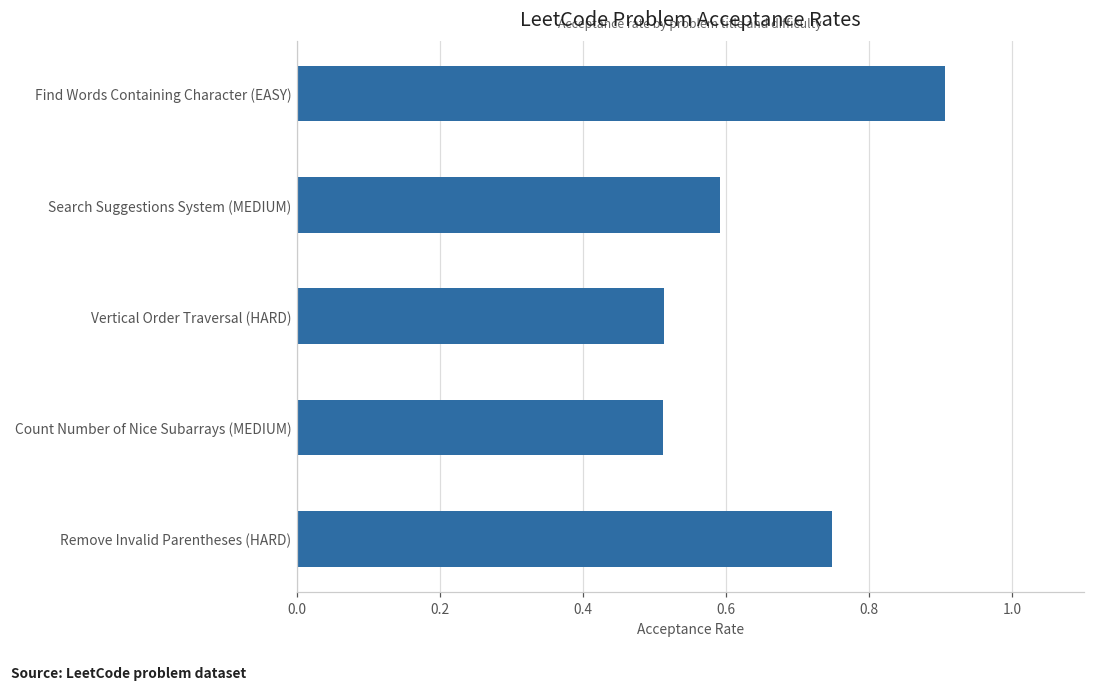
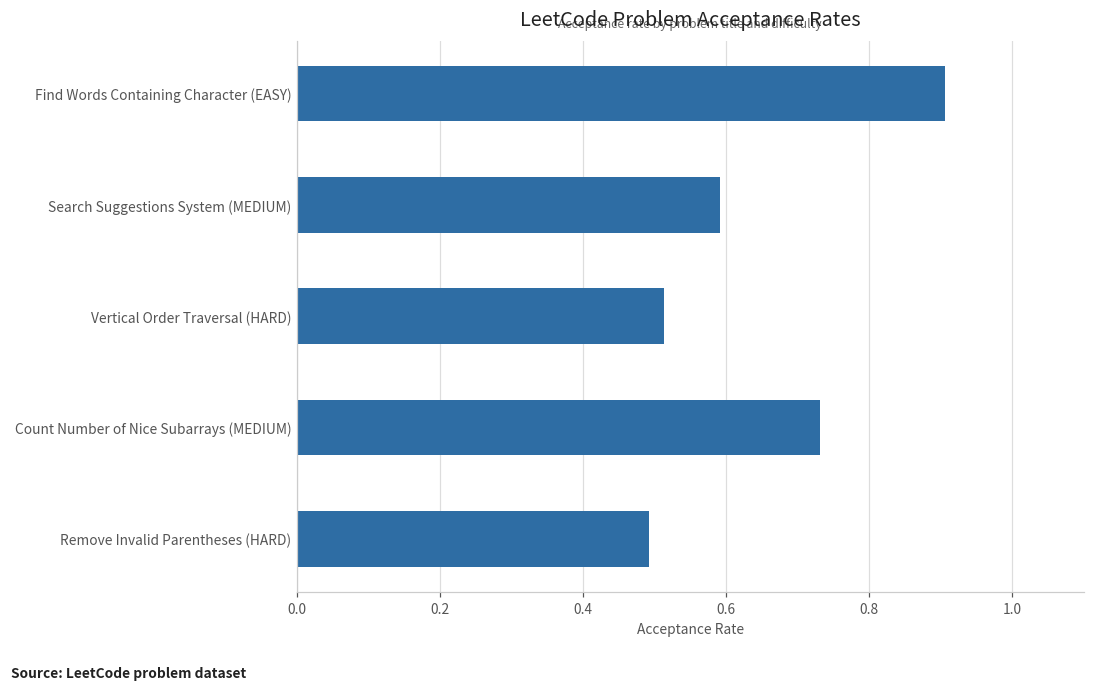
  {
    "Find Words Containing Character (EASY)": 0.91,
    "Search Suggestions System (MEDIUM)": 0.59,
    "Vertical Order Traversal (HARD)": 0.51,
-   "Count Number of Nice Subarrays (MEDIUM)": 0.51,
-   "Remove Invalid Parentheses (HARD)": 0.75
+   "Count Number of Nice Subarrays (MEDIUM)": 0.73,
+   "Remove Invalid Parentheses (HARD)": 0.49
  }
